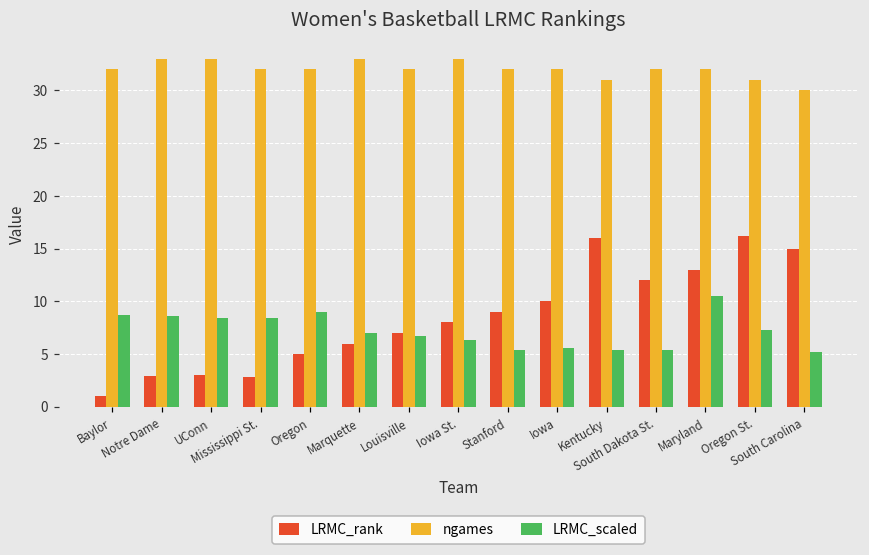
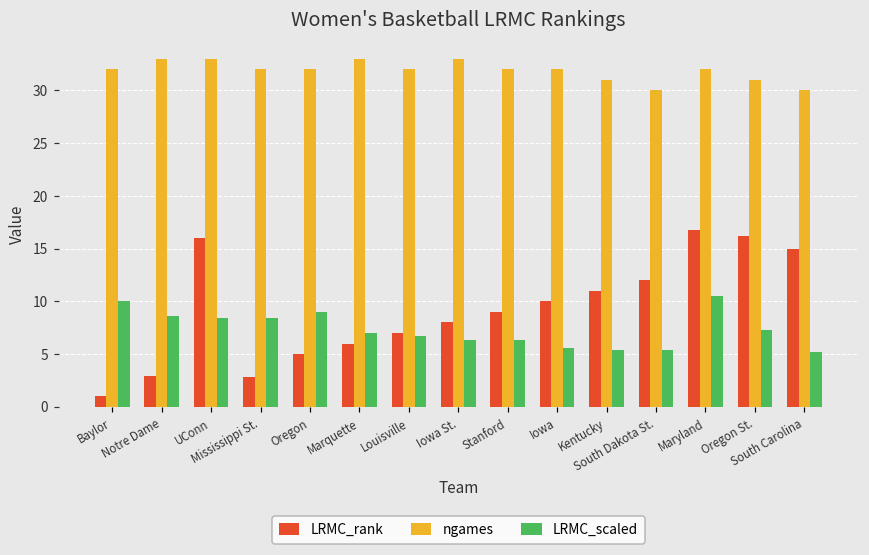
  {
    "LRMC_rank": {
      "Baylor": 1,
      "Notre Dame": 3,
-     "UConn": 3,
+     "UConn": 16,
      "Mississippi St.": 3,
      "Oregon": 5,
      "Marquette": 6,
      "Louisville": 7,
      "Iowa St.": 8,
      "Stanford": 9,
      "Iowa": 10,
-     "Kentucky": 16,
+     "Kentucky": 11,
      "South Dakota St.": 12,
-     "Maryland": 13,
+     "Maryland": 17,
      "Oregon St.": 16,
      "South Carolina": 15
    },
    "ngames": {
      "Baylor": 32,
      "Notre Dame": 33,
      "UConn": 33,
      "Mississippi St.": 32,
      "Oregon": 32,
      "Marquette": 33,
      "Louisville": 32,
      "Iowa St.": 33,
      "Stanford": 32,
      "Iowa": 32,
      "Kentucky": 31,
-     "South Dakota St.": 32,
+     "South Dakota St.": 30,
      "Maryland": 32,
      "Oregon St.": 31,
      "South Carolina": 30
    },
    "LRMC_scaled": {
-     "Baylor": 9,
+     "Baylor": 10,
      "Notre Dame": 9,
      "UConn": 8,
      "Mississippi St.": 8,
      "Oregon": 9,
      "Marquette": 7,
      "Louisville": 7,
      "Iowa St.": 6,
-     "Stanford": 5,
+     "Stanford": 6,
      "Iowa": 6,
      "Kentucky": 5,
      "South Dakota St.": 5,
      "Maryland": 11,
      "Oregon St.": 7,
      "South Carolina": 5
    }
  }
